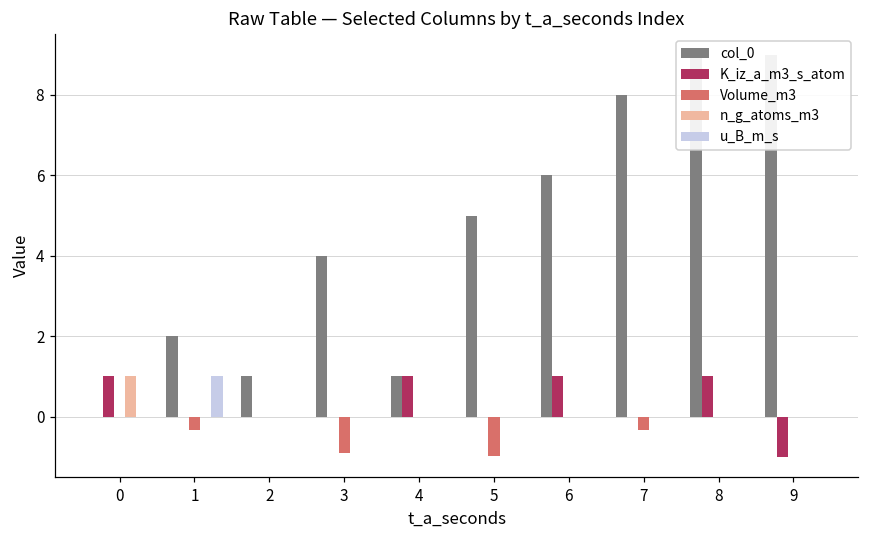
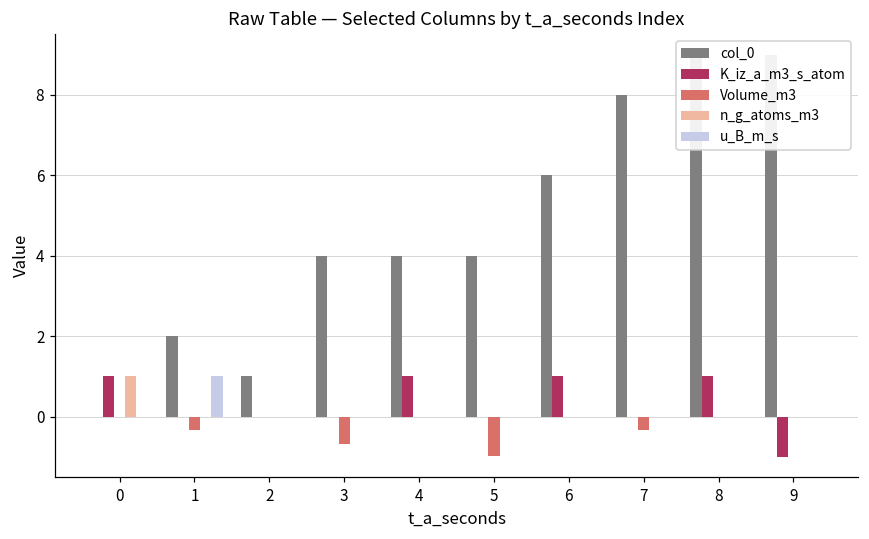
  {
    "col_0": {
      "0": 0,
      "1": 2,
      "2": 1,
      "3": 4,
-     "4": 1,
-     "5": 5,
+     "4": 4,
+     "5": 4,
      "6": 6,
      "7": 8
    },
    "K_iz_a_m3_s_atom": {
      "0": 1.0,
      "1": 0.0,
      "2": 0.0,
      "3": 0.0,
      "4": 1.0,
      "5": 0.0,
      "6": 1.0,
      "7": 0.0,
      "8": 1.0,
      "9": -1.0
    },
    "Volume_m3": {
      "0": 0.0,
      "1": -0.3,
      "2": 0.0,
-     "3": -0.9,
+     "3": -0.7,
      "4": 0.0,
      "5": -1.0,
      "6": 0.0,
      "7": -0.3,
      "8": 0.0,
      "9": 0.0
    },
    "n_g_atoms_m3": {
      "0": 1.0,
      "1": 0.0,
      "2": 0.0,
      "3": 0.0,
      "4": 0.0,
      "5": 0.0,
      "6": 0.0,
      "7": 0.0,
      "8": 0.0,
      "9": 0.0
    },
    "u_B_m_s": {
      "0": 0.0,
      "1": 1.0,
      "2": 0.0,
      "3": 0.0,
      "4": 0.0,
      "5": 0.0,
      "6": 0.0,
      "7": 0.0,
      "8": 0.0,
      "9": 0.0
    }
  }
